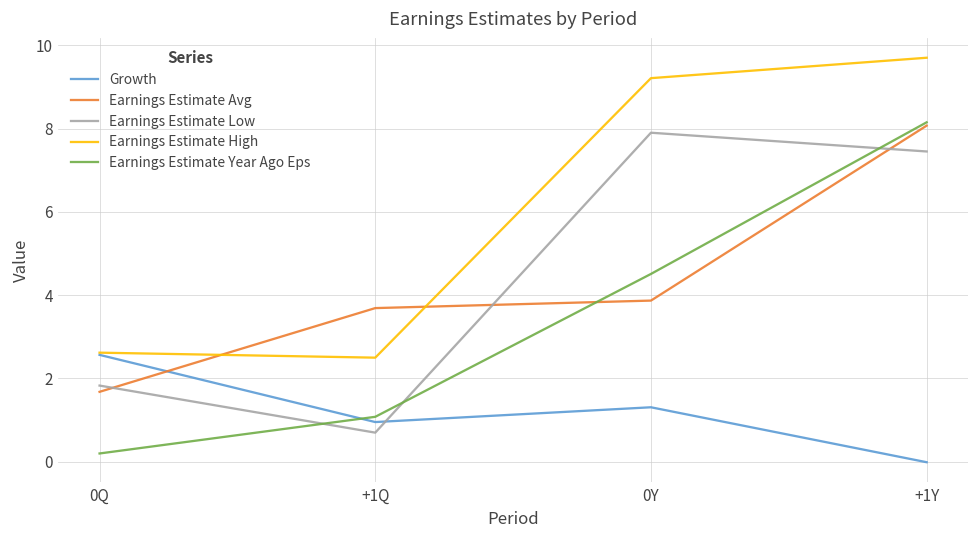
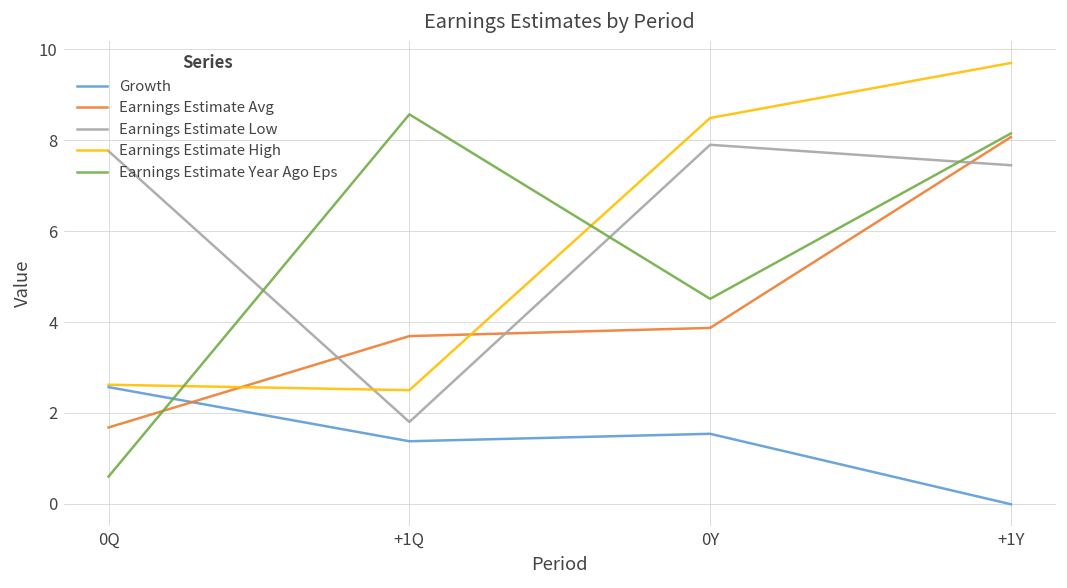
  {
    "Growth": {
-     "+1Q": 1.0,
-     "0Y": 1.3,
+     "+1Q": 1.4,
+     "0Y": 1.5,
      "+1Y": 0.0
    },
    "Earnings Estimate Avg": {
      "0Q": 1.7,
      "+1Q": 3.7,
      "0Y": 3.9,
      "+1Y": 8.1
    },
    "Earnings Estimate Low": {
-     "0Q": 1.8,
-     "+1Q": 0.7,
+     "0Q": 7.8,
+     "+1Q": 1.8,
      "0Y": 7.9,
      "+1Y": 7.5
    },
    "Earnings Estimate High": {
      "+1Q": 2.5,
-     "0Y": 9.2,
+     "0Y": 8.5,
      "+1Y": 9.7
    },
    "Earnings Estimate Year Ago Eps": {
-     "0Q": 0.2,
-     "+1Q": 1.1,
+     "0Q": 0.6,
+     "+1Q": 8.6,
      "0Y": 4.5,
      "+1Y": 8.2
    }
  }
